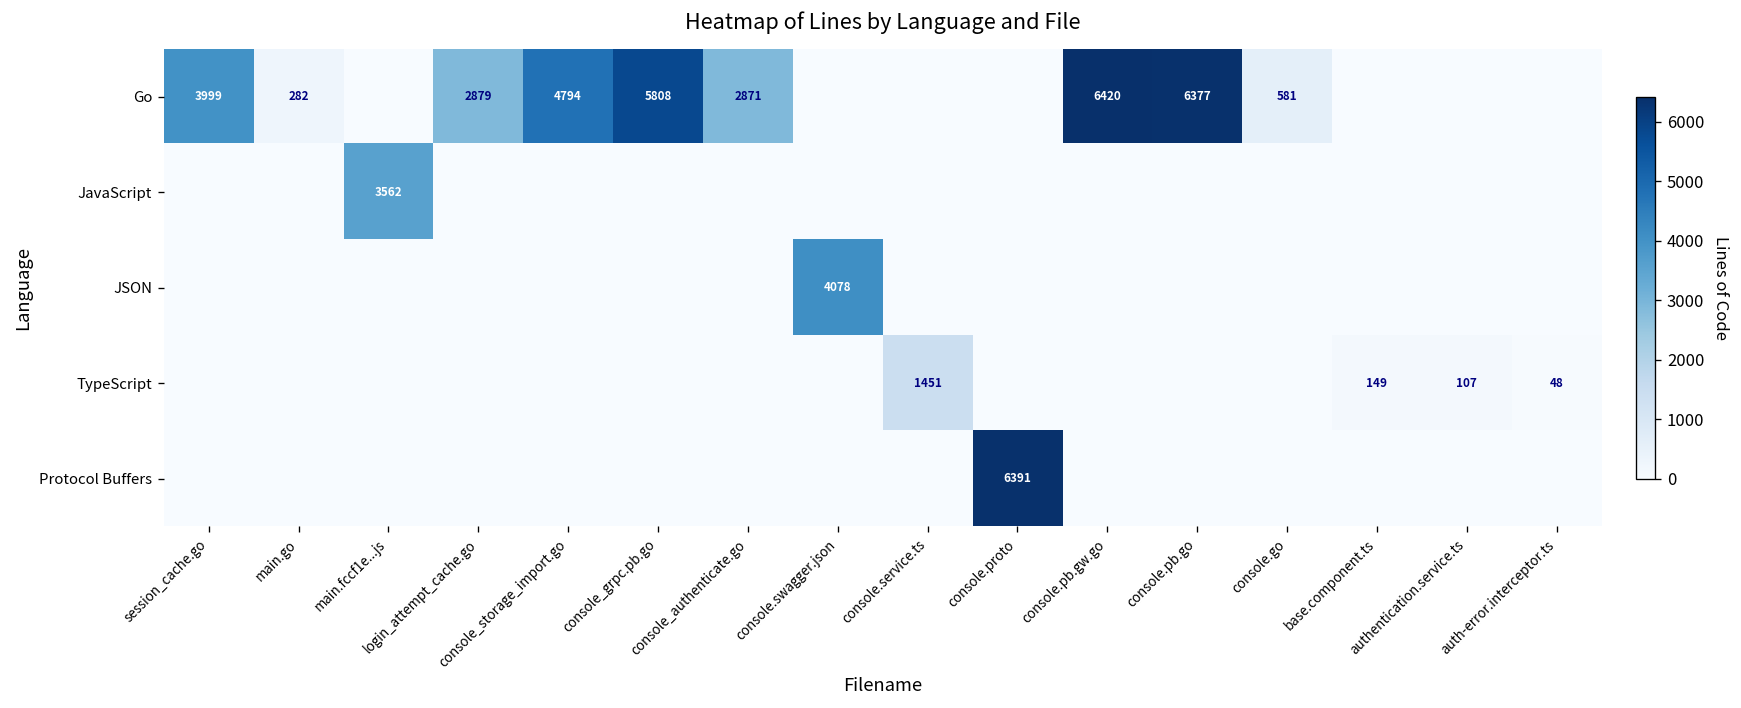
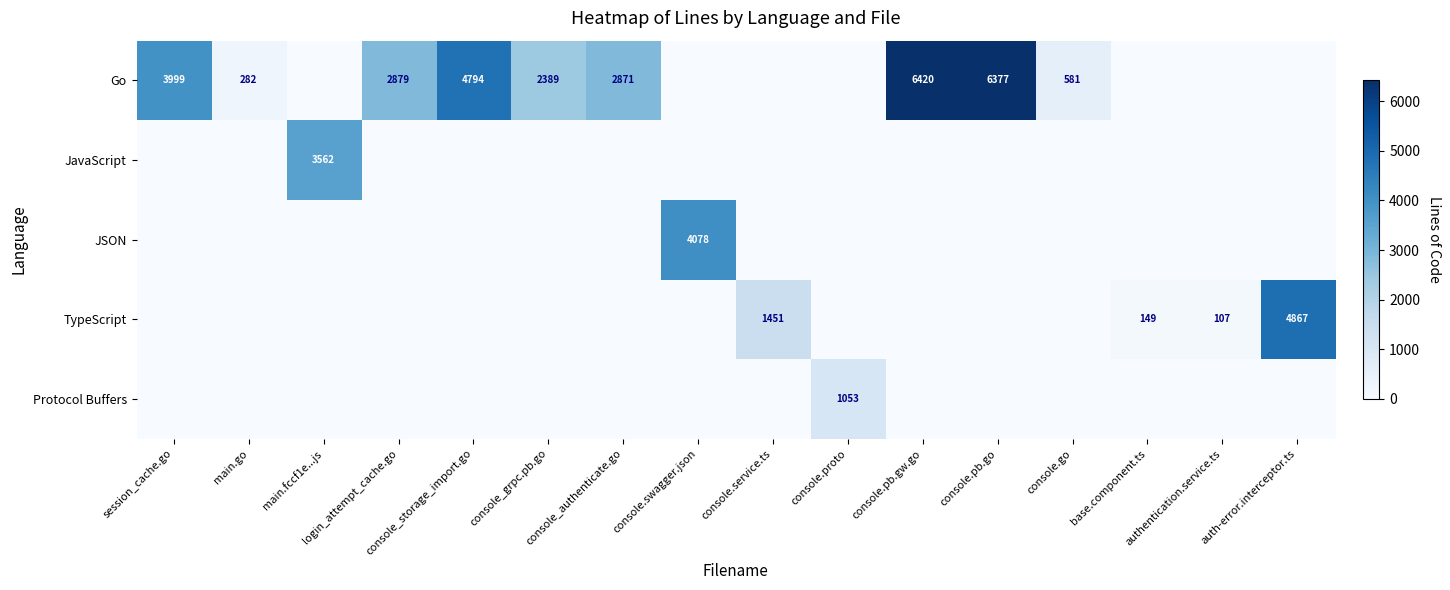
  {
    "Go": {
      "session_cache.go": 3999,
      "main.go": 282,
      "login_attempt_cache.go": 2879,
      "console_storage_import.go": 4794,
-     "console_grpc.pb.go": 5808,
+     "console_grpc.pb.go": 2389,
      "console_authenticate.go": 2871,
      "console.pb.gw.go": 6420,
      "console.pb.go": 6377,
      "console.go": 581
    },
    "JavaScript": {
      "main.fccf1e...js": 3562
    },
    "JSON": {
      "console.swagger.json": 4078
    },
    "TypeScript": {
      "console.service.ts": 1451,
      "base.component.ts": 149,
      "authentication.service.ts": 107,
-     "auth-error.interceptor.ts": 48
+     "auth-error.interceptor.ts": 4867
    },
    "Protocol Buffers": {
-     "console.proto": 6391
+     "console.proto": 1053
    }
  }
